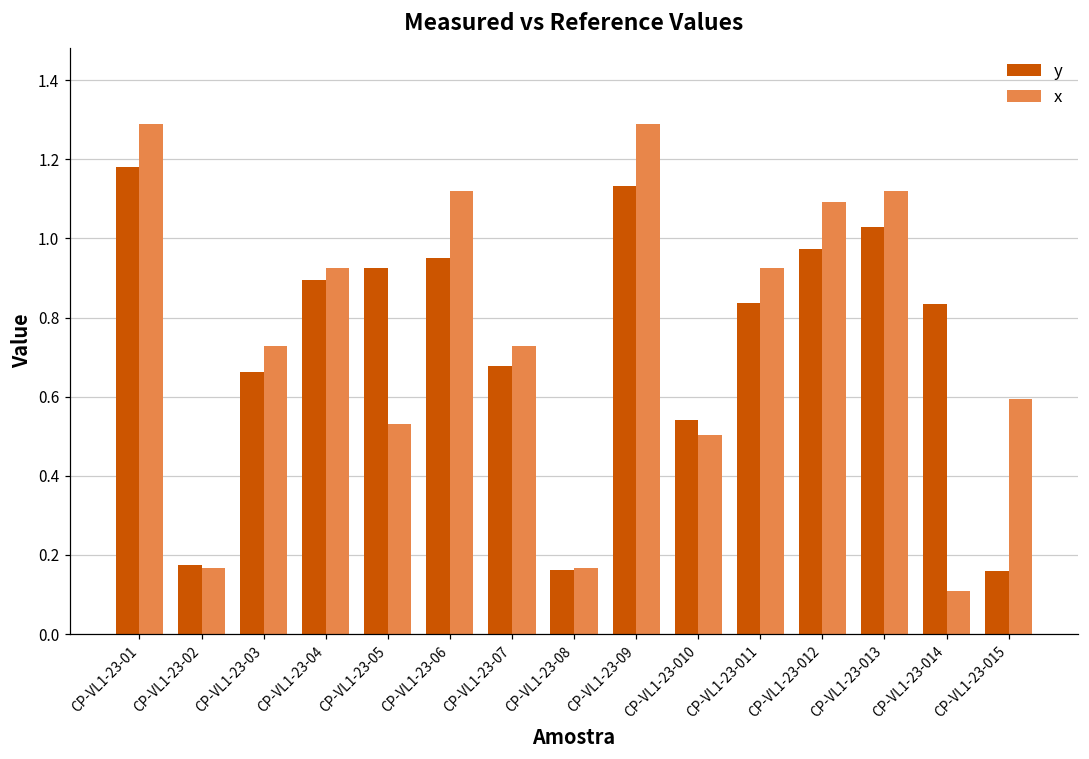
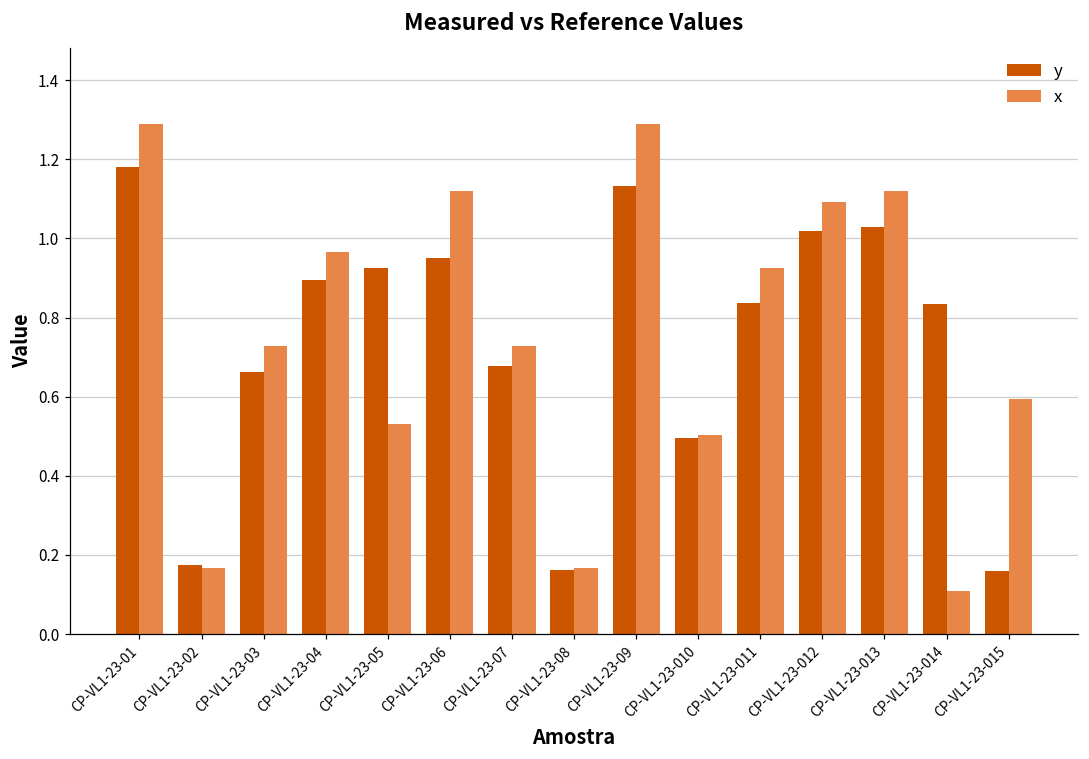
  {
    "y": {
      "CP-VL1-23-01": 1.18,
      "CP-VL1-23-02": 0.18,
      "CP-VL1-23-03": 0.66,
      "CP-VL1-23-04": 0.89,
      "CP-VL1-23-05": 0.93,
      "CP-VL1-23-06": 0.95,
      "CP-VL1-23-07": 0.68,
      "CP-VL1-23-08": 0.16,
      "CP-VL1-23-09": 1.13,
-     "CP-VL1-23-010": 0.54,
+     "CP-VL1-23-010": 0.50,
      "CP-VL1-23-011": 0.84,
-     "CP-VL1-23-012": 0.97,
+     "CP-VL1-23-012": 1.02,
      "CP-VL1-23-013": 1.03,
      "CP-VL1-23-014": 0.83,
      "CP-VL1-23-015": 0.16
    },
    "x": {
      "CP-VL1-23-01": 1.29,
      "CP-VL1-23-02": 0.17,
      "CP-VL1-23-03": 0.73,
-     "CP-VL1-23-04": 0.92,
+     "CP-VL1-23-04": 0.97,
      "CP-VL1-23-05": 0.53,
      "CP-VL1-23-06": 1.12,
      "CP-VL1-23-07": 0.73,
      "CP-VL1-23-08": 0.17,
      "CP-VL1-23-09": 1.29,
      "CP-VL1-23-010": 0.50,
      "CP-VL1-23-011": 0.92,
      "CP-VL1-23-012": 1.09,
      "CP-VL1-23-013": 1.12,
      "CP-VL1-23-014": 0.11,
      "CP-VL1-23-015": 0.59
    }
  }
